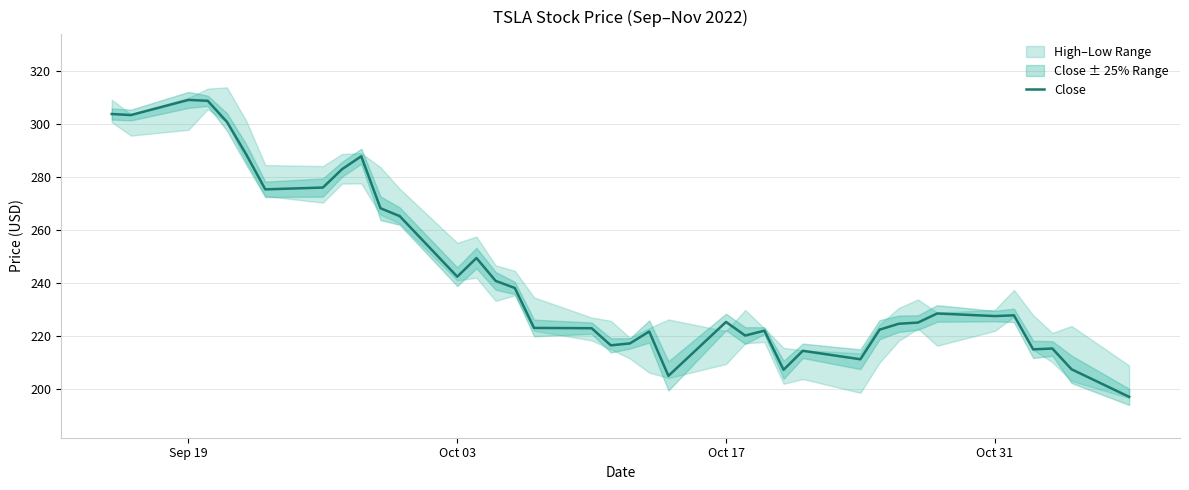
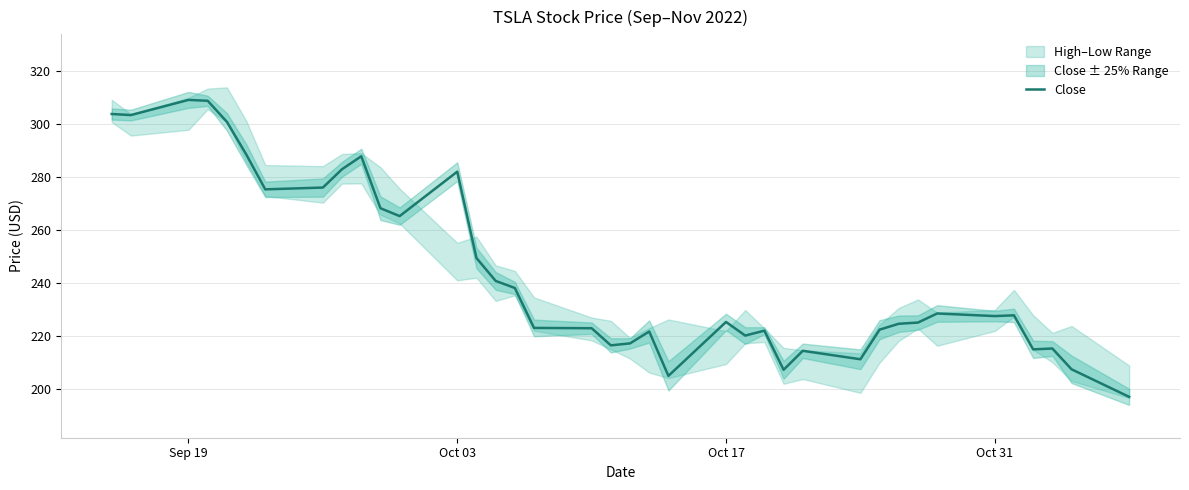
  {
    "Close": {
-     "Oct 03": 242,
+     "Oct 03": 282,
      "Oct 17": 225,
      "Oct 31": 228
    }
  }
